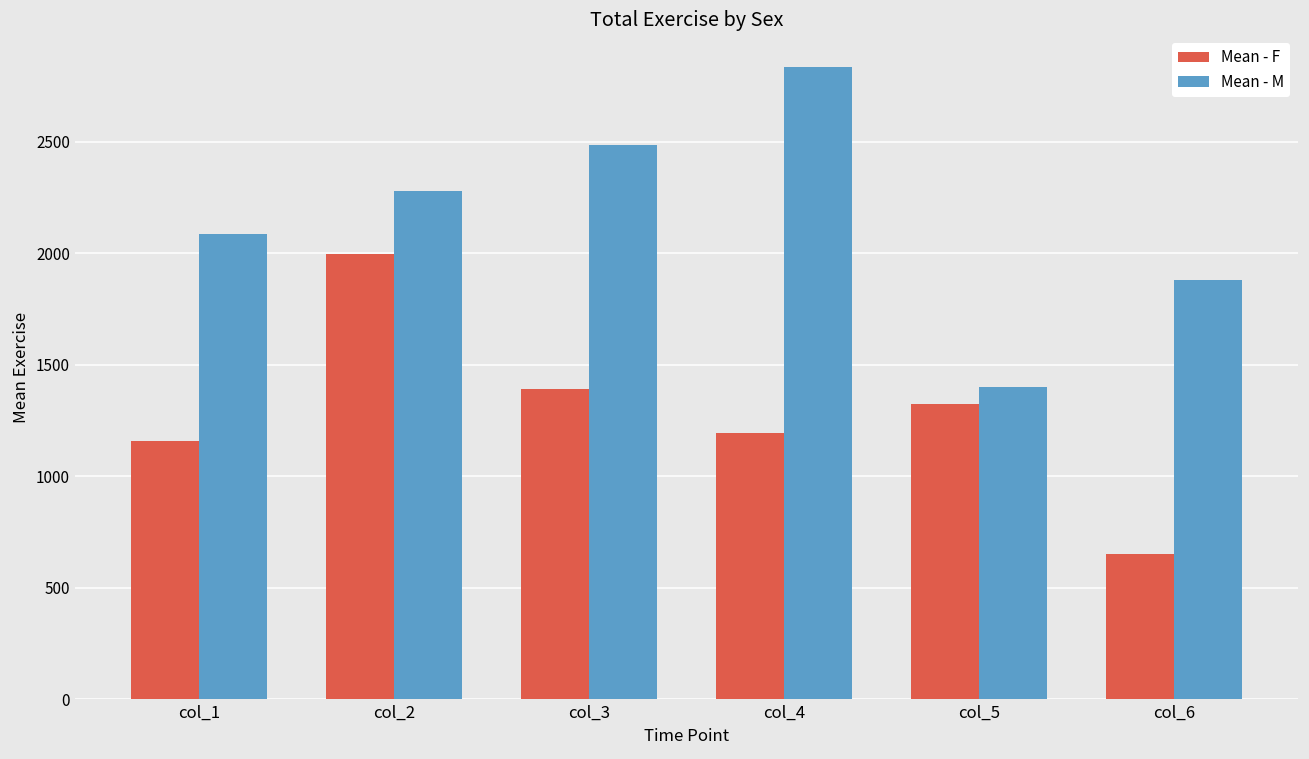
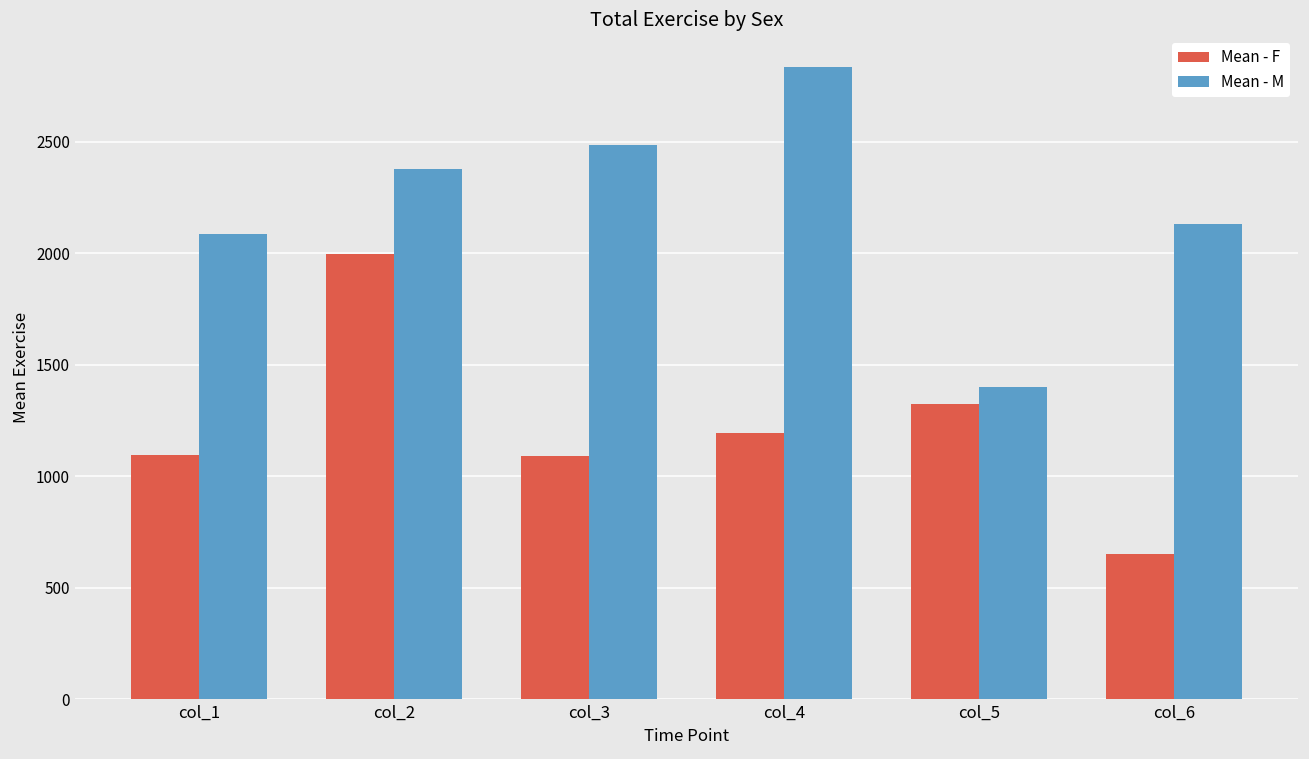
  {
    "Mean - F": {
-     "col_1": 1160,
+     "col_1": 1090,
      "col_2": 2000,
-     "col_3": 1390,
+     "col_3": 1090,
      "col_4": 1190,
      "col_5": 1320,
      "col_6": 650
    },
    "Mean - M": {
      "col_1": 2080,
-     "col_2": 2280,
+     "col_2": 2380,
      "col_3": 2480,
      "col_4": 2830,
      "col_5": 1400,
-     "col_6": 1880
+     "col_6": 2130
    }
  }
